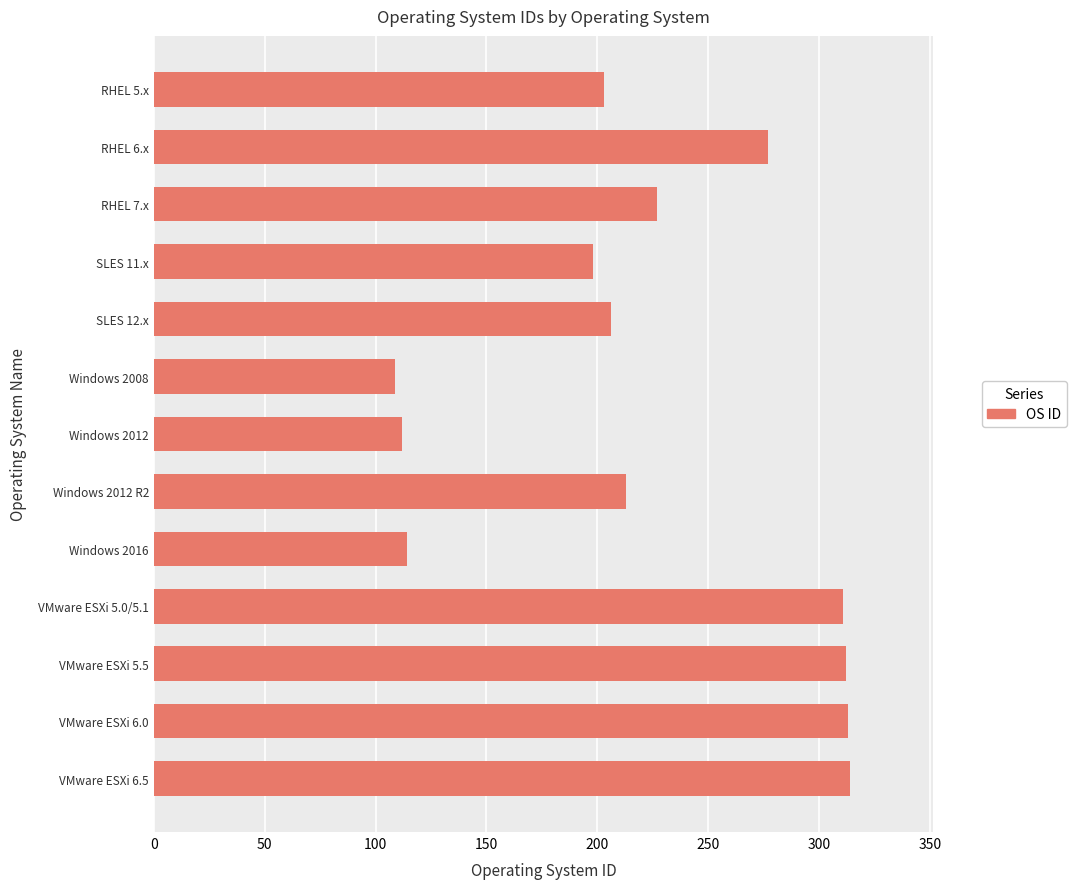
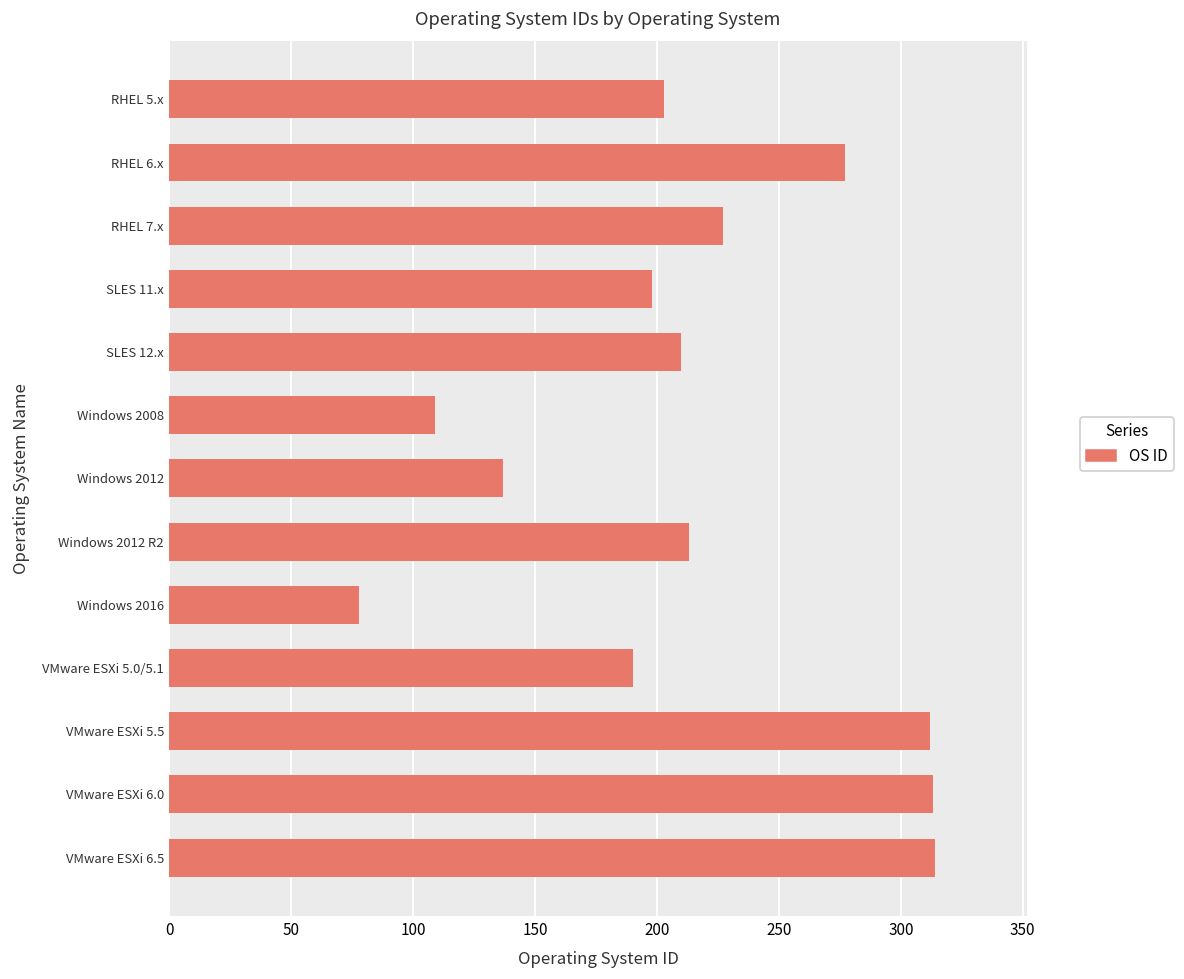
  {
    "RHEL 5.x": 203,
    "RHEL 6.x": 277,
    "RHEL 7.x": 227,
    "SLES 11.x": 198,
-   "SLES 12.x": 206,
+   "SLES 12.x": 210,
    "Windows 2008": 109,
-   "Windows 2012": 112,
+   "Windows 2012": 137,
    "Windows 2012 R2": 213,
-   "Windows 2016": 114,
-   "VMware ESXi 5.0/5.1": 311,
+   "Windows 2016": 78,
+   "VMware ESXi 5.0/5.1": 190,
    "VMware ESXi 5.5": 312,
    "VMware ESXi 6.0": 313,
    "VMware ESXi 6.5": 314
  }
